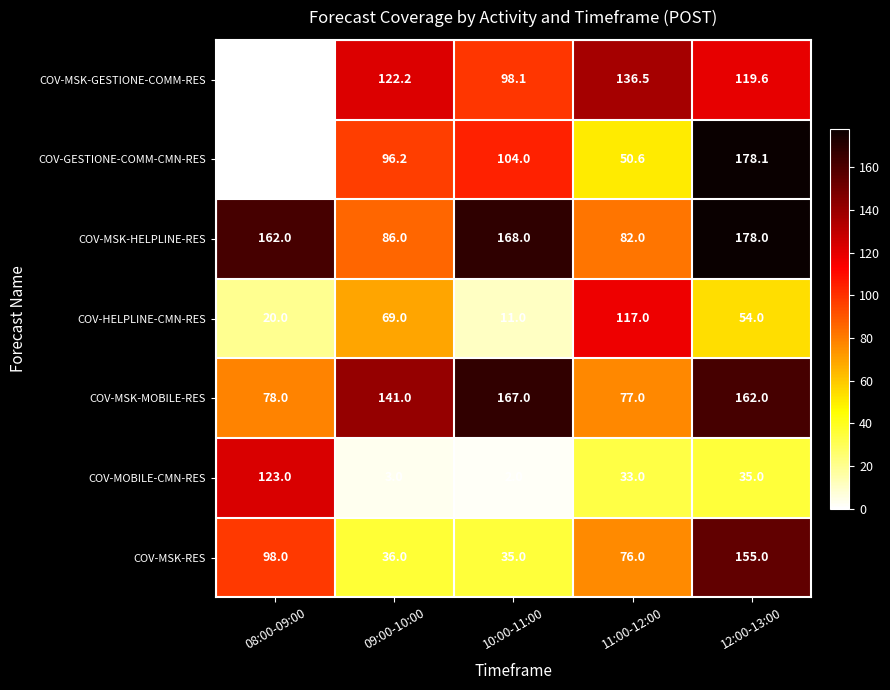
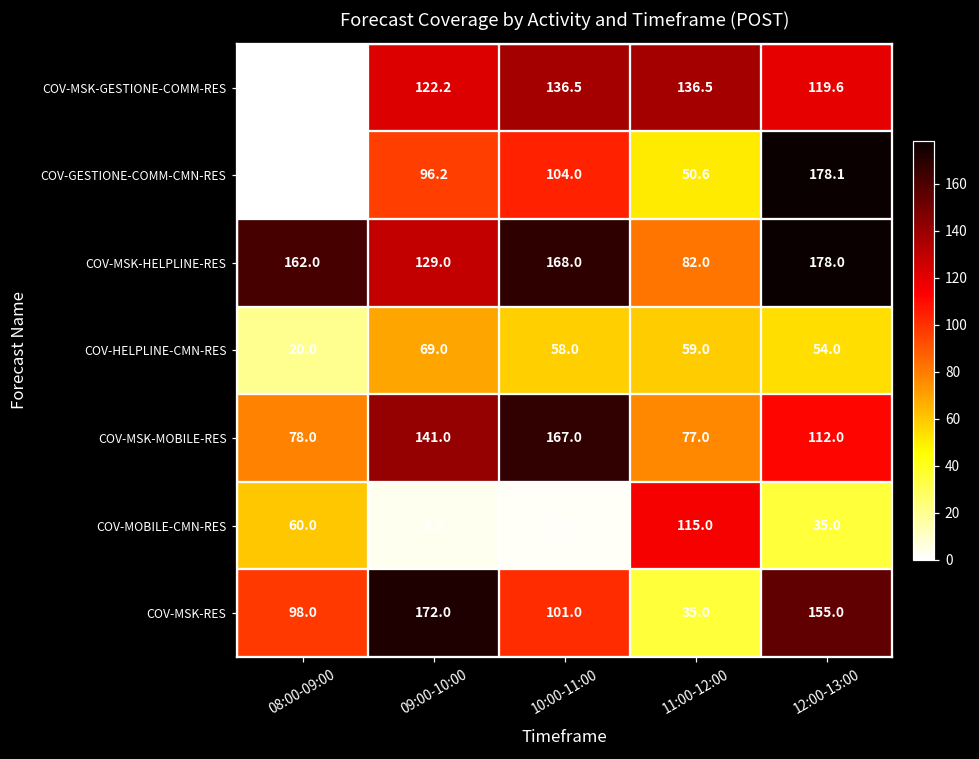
  {
    "COV-MSK-GESTIONE-COMM-RES": {
      "09:00-10:00": 122.2,
-     "10:00-11:00": 98.1,
+     "10:00-11:00": 136.5,
      "11:00-12:00": 136.5,
      "12:00-13:00": 119.6
    },
    "COV-GESTIONE-COMM-CMN-RES": {
      "09:00-10:00": 96.2,
      "10:00-11:00": 104.0,
      "11:00-12:00": 50.6,
      "12:00-13:00": 178.1
    },
    "COV-MSK-HELPLINE-RES": {
      "08:00-09:00": 162.0,
-     "09:00-10:00": 86.0,
+     "09:00-10:00": 129.0,
      "10:00-11:00": 168.0,
      "11:00-12:00": 82.0,
      "12:00-13:00": 178.0
    },
    "COV-HELPLINE-CMN-RES": {
      "08:00-09:00": 20.0,
      "09:00-10:00": 69.0,
-     "10:00-11:00": 11.0,
-     "11:00-12:00": 117.0,
+     "10:00-11:00": 58.0,
+     "11:00-12:00": 59.0,
      "12:00-13:00": 54.0
    },
    "COV-MSK-MOBILE-RES": {
      "08:00-09:00": 78.0,
      "09:00-10:00": 141.0,
      "10:00-11:00": 167.0,
      "11:00-12:00": 77.0,
-     "12:00-13:00": 162.0
+     "12:00-13:00": 112.0
    },
    "COV-MOBILE-CMN-RES": {
-     "08:00-09:00": 123.0,
-     "11:00-12:00": 33.0,
+     "08:00-09:00": 60.0,
+     "11:00-12:00": 115.0,
      "12:00-13:00": 35.0
    },
    "COV-MSK-RES": {
      "08:00-09:00": 98.0,
-     "09:00-10:00": 36.0,
-     "10:00-11:00": 35.0,
-     "11:00-12:00": 76.0,
+     "09:00-10:00": 172.0,
+     "10:00-11:00": 101.0,
+     "11:00-12:00": 35.0,
      "12:00-13:00": 155.0
    }
  }
